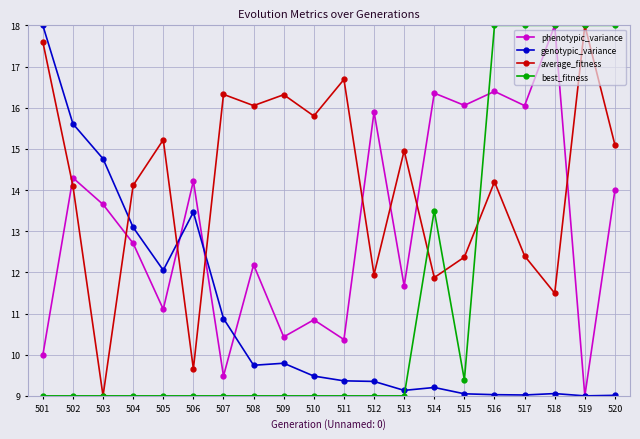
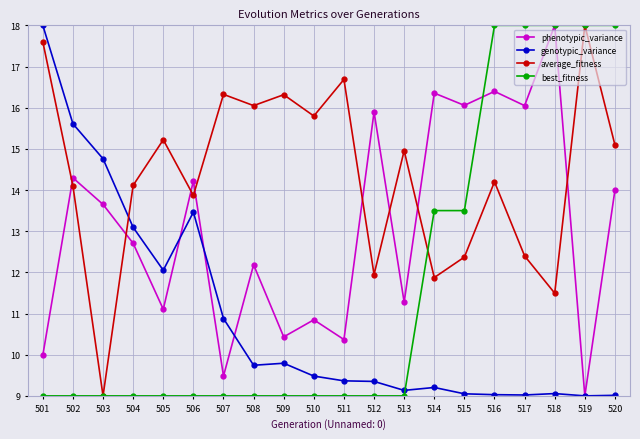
  {
    "phenotypic_variance": {
      "501": 10.0,
      "502": 14.3,
      "503": 13.7,
      "504": 12.7,
      "505": 11.1,
      "506": 14.2,
      "507": 9.5,
      "508": 12.2,
      "509": 10.4,
      "510": 10.8,
      "511": 10.4,
      "512": 15.9,
-     "513": 11.7,
+     "513": 11.3,
      "514": 16.4,
      "515": 16.1,
      "516": 16.4,
      "517": 16.0,
      "520": 14.0
    },
    "genotypic_variance": {
      "501": 18.0,
      "502": 15.6,
      "503": 14.8,
      "504": 13.1,
      "505": 12.1,
      "506": 13.5,
      "507": 10.9,
      "508": 9.7,
      "509": 9.8,
      "510": 9.5,
      "511": 9.4,
      "512": 9.4,
      "513": 9.1,
      "514": 9.2,
      "515": 9.0,
      "516": 9.0,
      "517": 9.0,
      "518": 9.1,
      "520": 9.0
    },
    "average_fitness": {
      "501": 17.6,
      "502": 14.1,
      "504": 14.1,
      "505": 15.2,
-     "506": 9.7,
+     "506": 13.9,
      "507": 16.3,
      "508": 16.0,
      "509": 16.3,
      "510": 15.8,
      "511": 16.7,
      "512": 11.9,
      "513": 15.0,
      "514": 11.9,
      "515": 12.4,
      "516": 14.2,
      "517": 12.4,
      "518": 11.5,
      "520": 15.1
    },
    "best_fitness": {
      "501": 9.0,
      "502": 9.0,
      "504": 9.0,
      "505": 9.0,
      "506": 9.0,
      "507": 9.0,
      "508": 9.0,
      "509": 9.0,
      "510": 9.0,
      "511": 9.0,
      "512": 9.0,
      "513": 9.0,
      "514": 13.5,
-     "515": 9.4,
+     "515": 13.5,
      "516": 18.0,
      "517": 18.0,
      "520": 18.0
    }
  }
